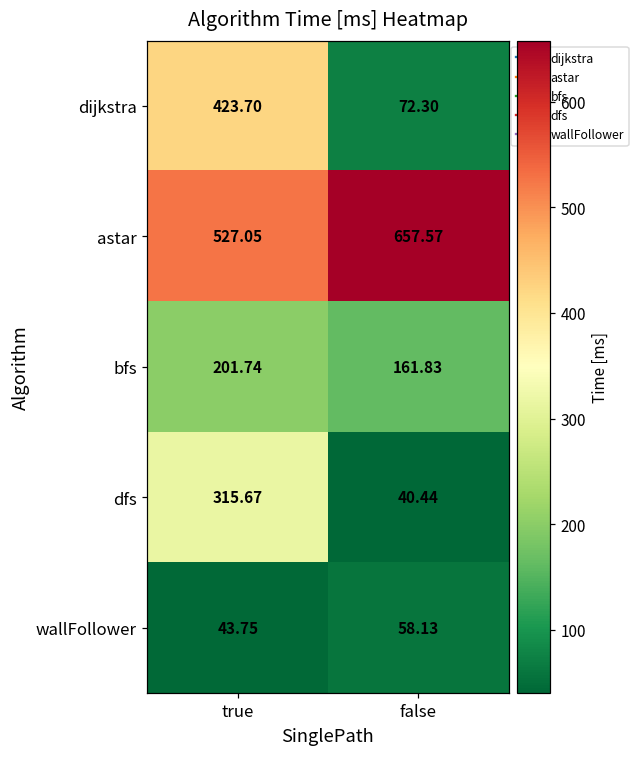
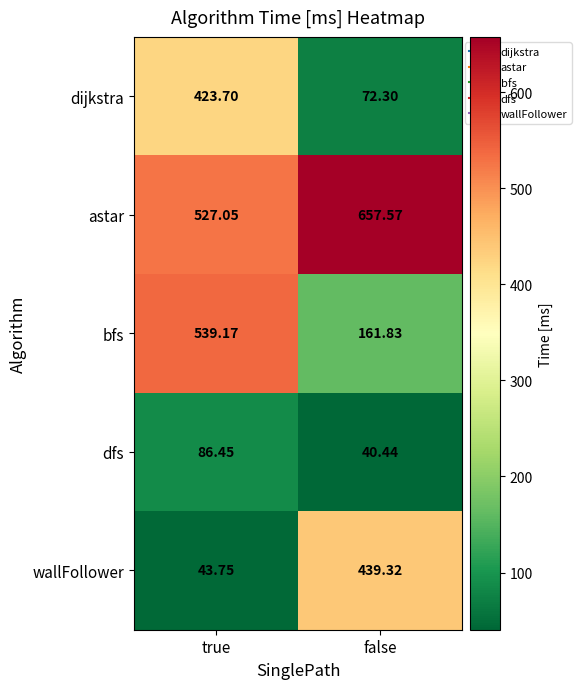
  {
    "dijkstra": {
      "true": 423.70,
      "false": 72.30
    },
    "astar": {
      "true": 527.05,
      "false": 657.57
    },
    "bfs": {
-     "true": 201.74,
+     "true": 539.17,
      "false": 161.83
    },
    "dfs": {
-     "true": 315.67,
+     "true": 86.45,
      "false": 40.44
    },
    "wallFollower": {
      "true": 43.75,
-     "false": 58.13
+     "false": 439.32
    }
  }
